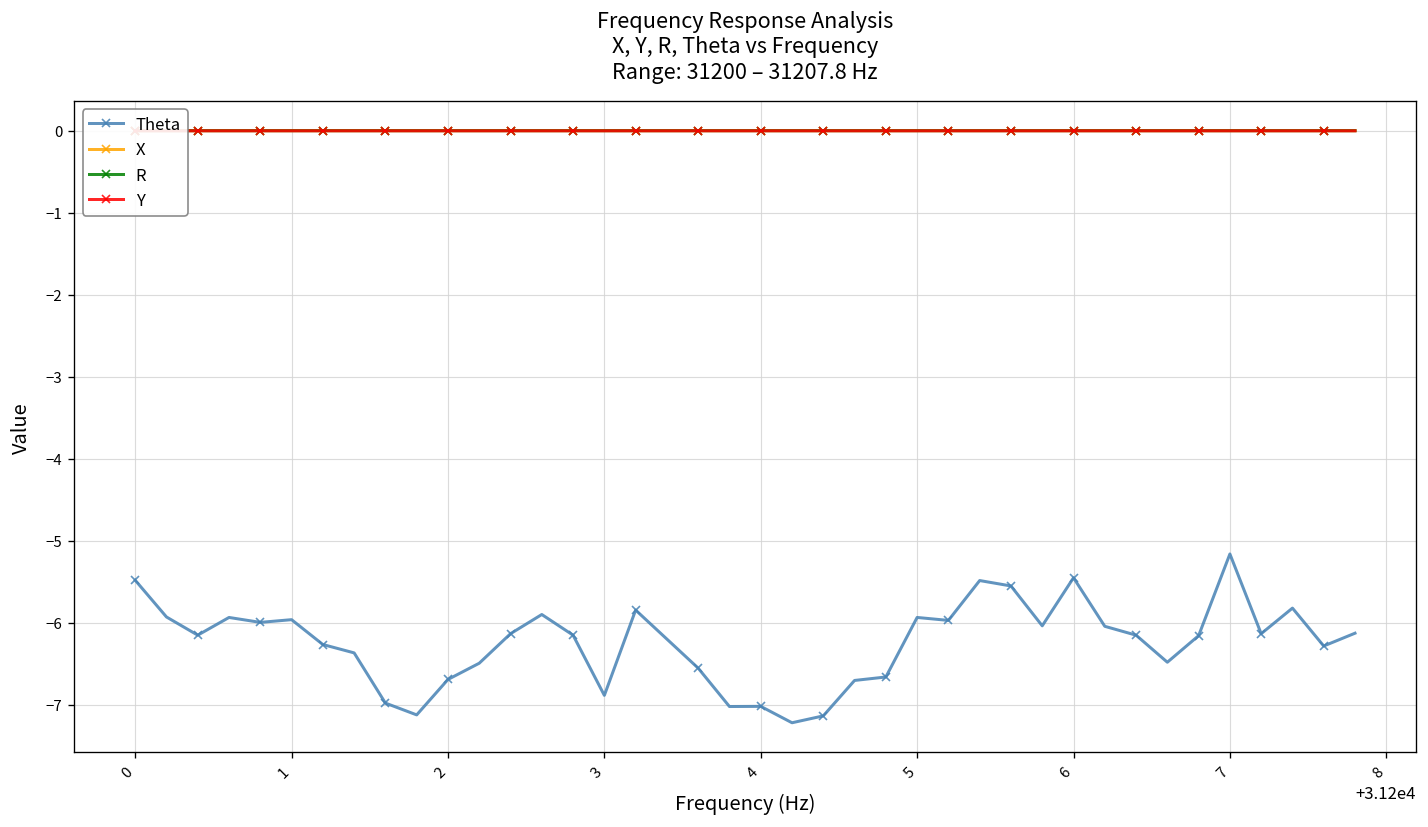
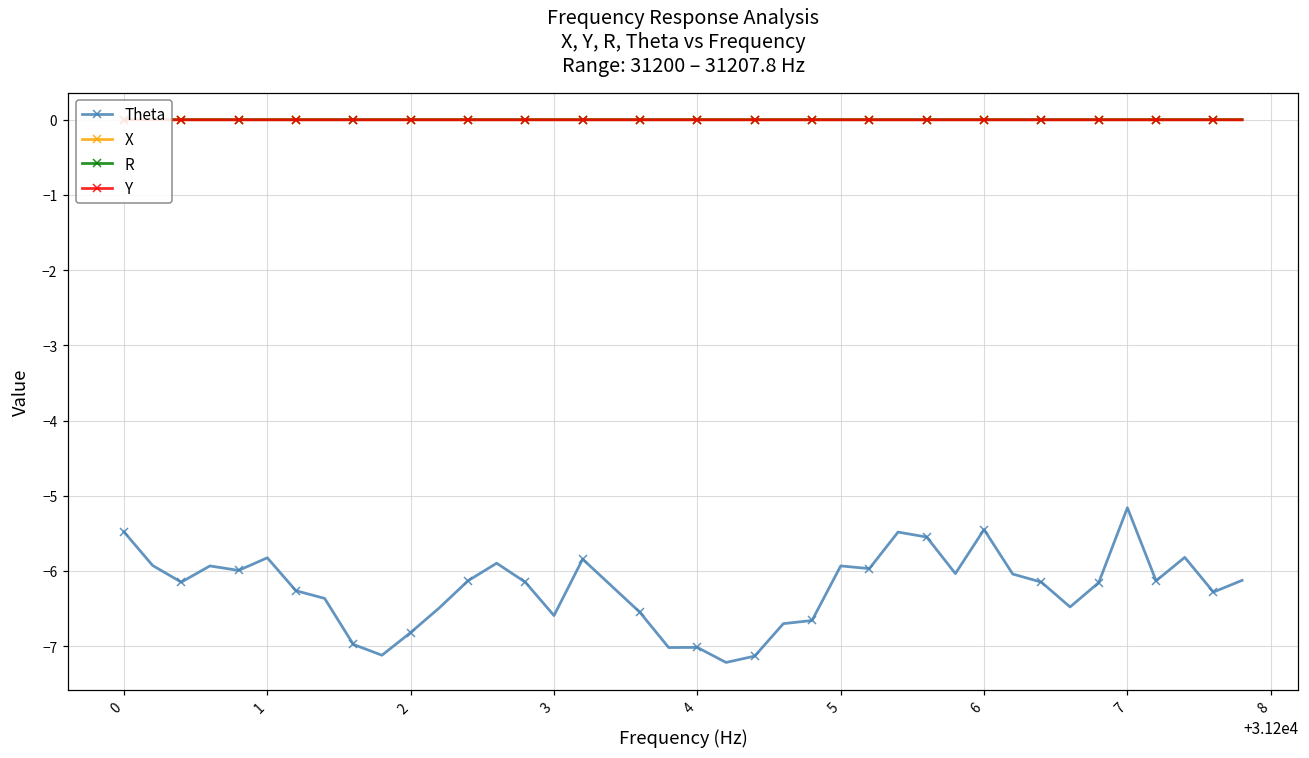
  {
    "Theta": {
      "0": -5.5,
-     "1": -6.0,
-     "2": -6.7,
-     "3": -6.9,
+     "1": -5.8,
+     "2": -6.8,
+     "3": -6.6,
      "4": -7.0,
      "5": -5.9,
      "6": -5.5,
      "7": -5.2
    },
    "Y": {
      "1": 0.0,
      "2": 0.0,
      "3": 0.0,
      "4": 0.0,
      "5": 0.0,
      "6": 0.0,
      "7": 0.0
    }
  }
